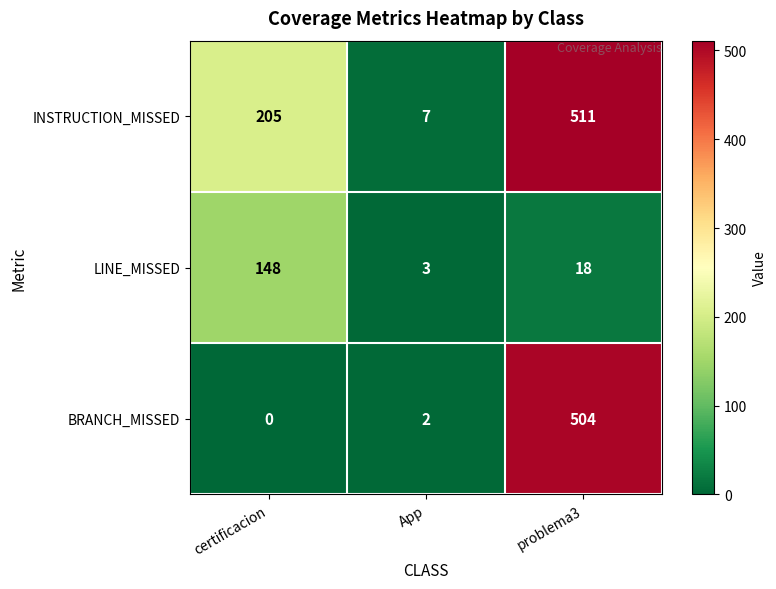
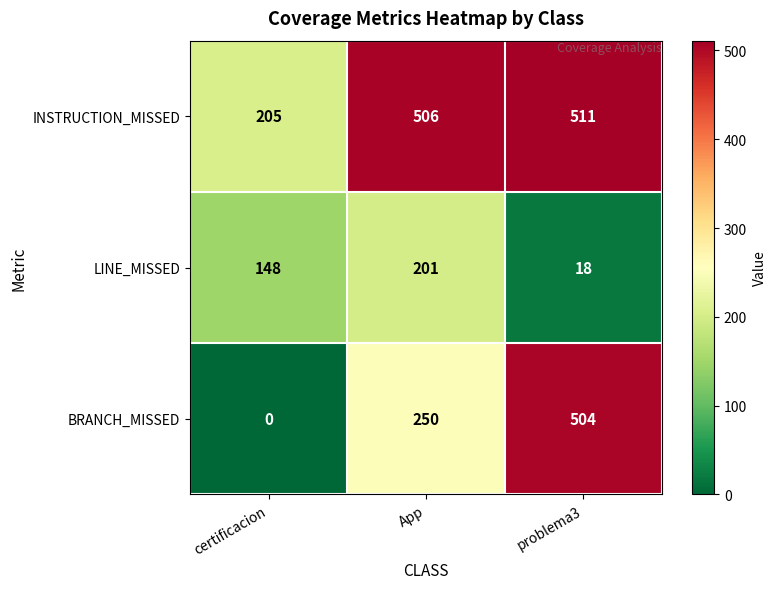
  {
    "INSTRUCTION_MISSED": {
      "certificacion": 205,
-     "App": 7
+     "App": 506
    },
    "LINE_MISSED": {
      "certificacion": 148,
-     "App": 3,
+     "App": 201,
      "problema3": 18
    },
    "BRANCH_MISSED": {
      "certificacion": 0,
-     "App": 2,
+     "App": 250,
      "problema3": 504
    }
  }
